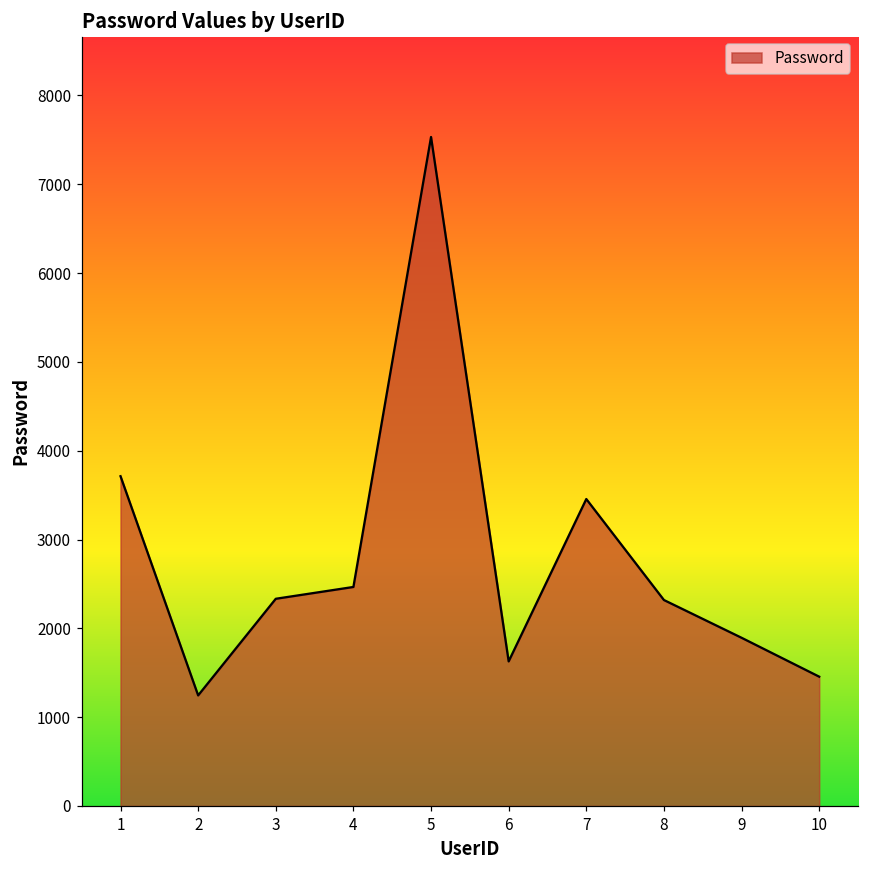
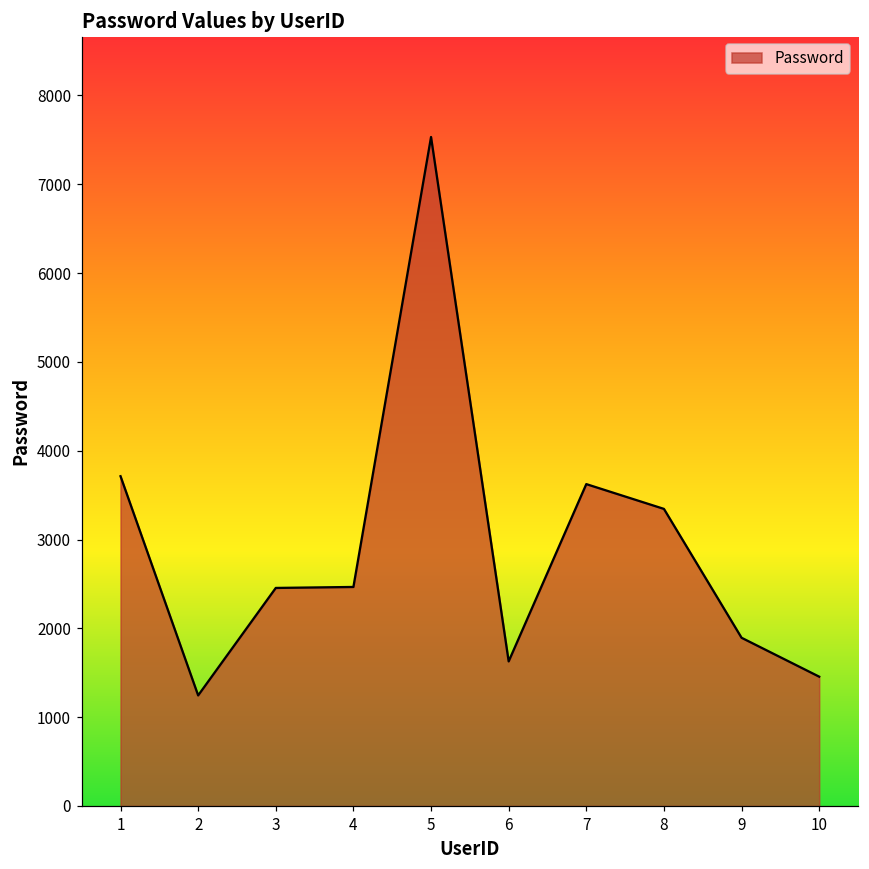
  {
    "1": 3700,
    "2": 1200,
-   "3": 2300,
+   "3": 2500,
    "4": 2500,
    "5": 7500,
    "6": 1600,
-   "7": 3500,
-   "8": 2300,
+   "7": 3600,
+   "8": 3300,
    "9": 1900,
    "10": 1500
  }
